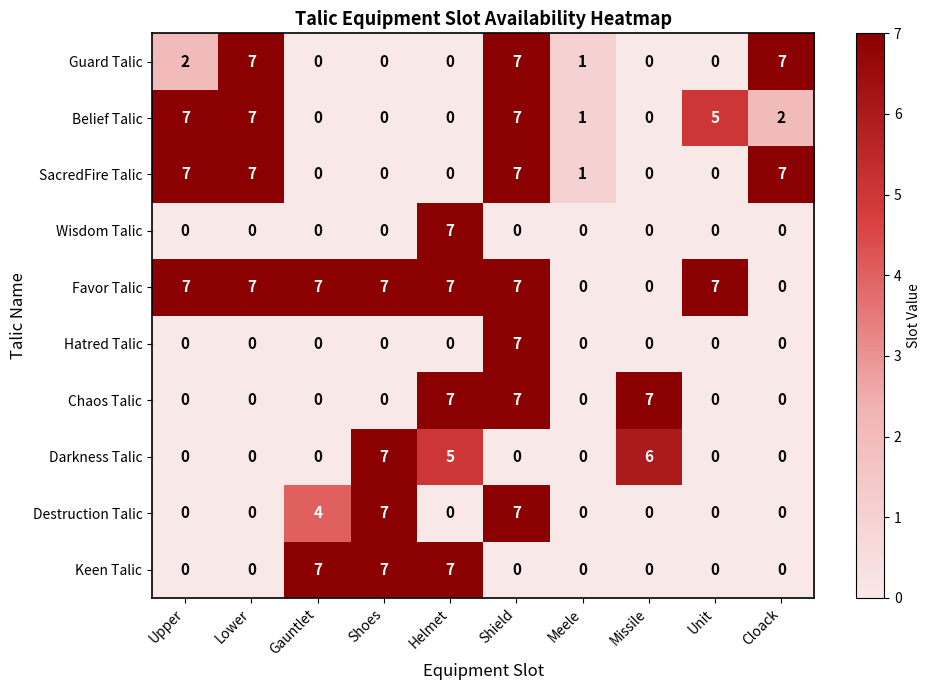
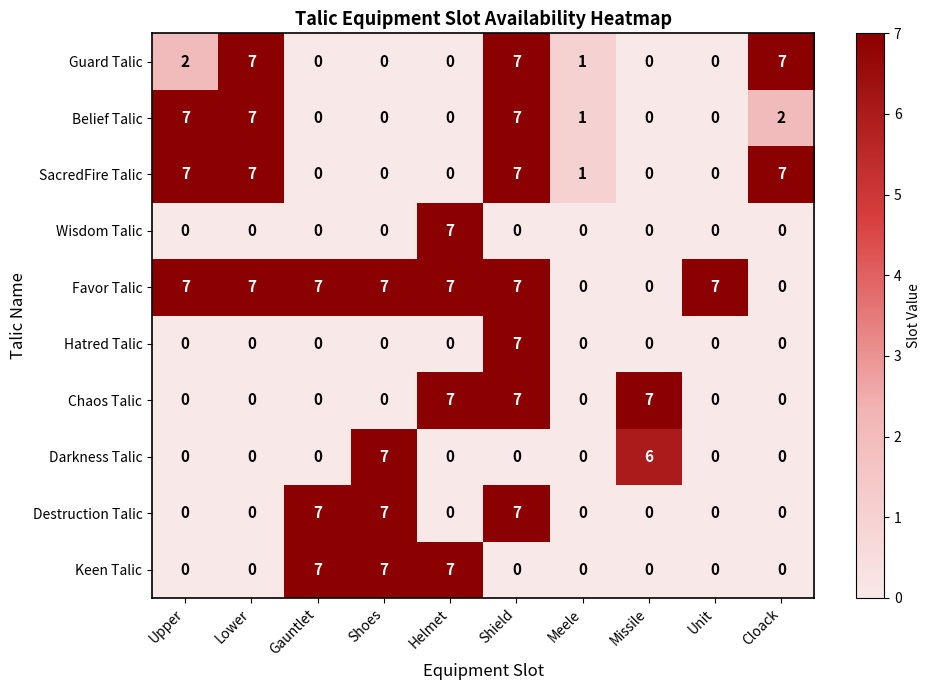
  {
    "Guard Talic": {
      "Upper": 2,
      "Lower": 7,
      "Gauntlet": 0,
      "Shoes": 0,
      "Helmet": 0,
      "Shield": 7,
      "Meele": 1,
      "Missile": 0,
      "Unit": 0,
      "Cloack": 7
    },
    "Belief Talic": {
      "Upper": 7,
      "Lower": 7,
      "Gauntlet": 0,
      "Shoes": 0,
      "Helmet": 0,
      "Shield": 7,
      "Meele": 1,
      "Missile": 0,
-     "Unit": 5,
+     "Unit": 0,
      "Cloack": 2
    },
    "SacredFire Talic": {
      "Upper": 7,
      "Lower": 7,
      "Gauntlet": 0,
      "Shoes": 0,
      "Helmet": 0,
      "Shield": 7,
      "Meele": 1,
      "Missile": 0,
      "Unit": 0,
      "Cloack": 7
    },
    "Wisdom Talic": {
      "Upper": 0,
      "Lower": 0,
      "Gauntlet": 0,
      "Shoes": 0,
      "Helmet": 7,
      "Shield": 0,
      "Meele": 0,
      "Missile": 0,
      "Unit": 0,
      "Cloack": 0
    },
    "Favor Talic": {
      "Upper": 7,
      "Lower": 7,
      "Gauntlet": 7,
      "Shoes": 7,
      "Helmet": 7,
      "Shield": 7,
      "Meele": 0,
      "Missile": 0,
      "Unit": 7,
      "Cloack": 0
    },
    "Hatred Talic": {
      "Upper": 0,
      "Lower": 0,
      "Gauntlet": 0,
      "Shoes": 0,
      "Helmet": 0,
      "Shield": 7,
      "Meele": 0,
      "Missile": 0,
      "Unit": 0,
      "Cloack": 0
    },
    "Chaos Talic": {
      "Upper": 0,
      "Lower": 0,
      "Gauntlet": 0,
      "Shoes": 0,
      "Helmet": 7,
      "Shield": 7,
      "Meele": 0,
      "Missile": 7,
      "Unit": 0,
      "Cloack": 0
    },
    "Darkness Talic": {
      "Upper": 0,
      "Lower": 0,
      "Gauntlet": 0,
      "Shoes": 7,
-     "Helmet": 5,
+     "Helmet": 0,
      "Shield": 0,
      "Meele": 0,
      "Missile": 6,
      "Unit": 0,
      "Cloack": 0
    },
    "Destruction Talic": {
      "Upper": 0,
      "Lower": 0,
-     "Gauntlet": 4,
+     "Gauntlet": 7,
      "Shoes": 7,
      "Helmet": 0,
      "Shield": 7,
      "Meele": 0,
      "Missile": 0,
      "Unit": 0,
      "Cloack": 0
    },
    "Keen Talic": {
      "Upper": 0,
      "Lower": 0,
      "Gauntlet": 7,
      "Shoes": 7,
      "Helmet": 7,
      "Shield": 0,
      "Meele": 0,
      "Missile": 0,
      "Unit": 0,
      "Cloack": 0
    }
  }
